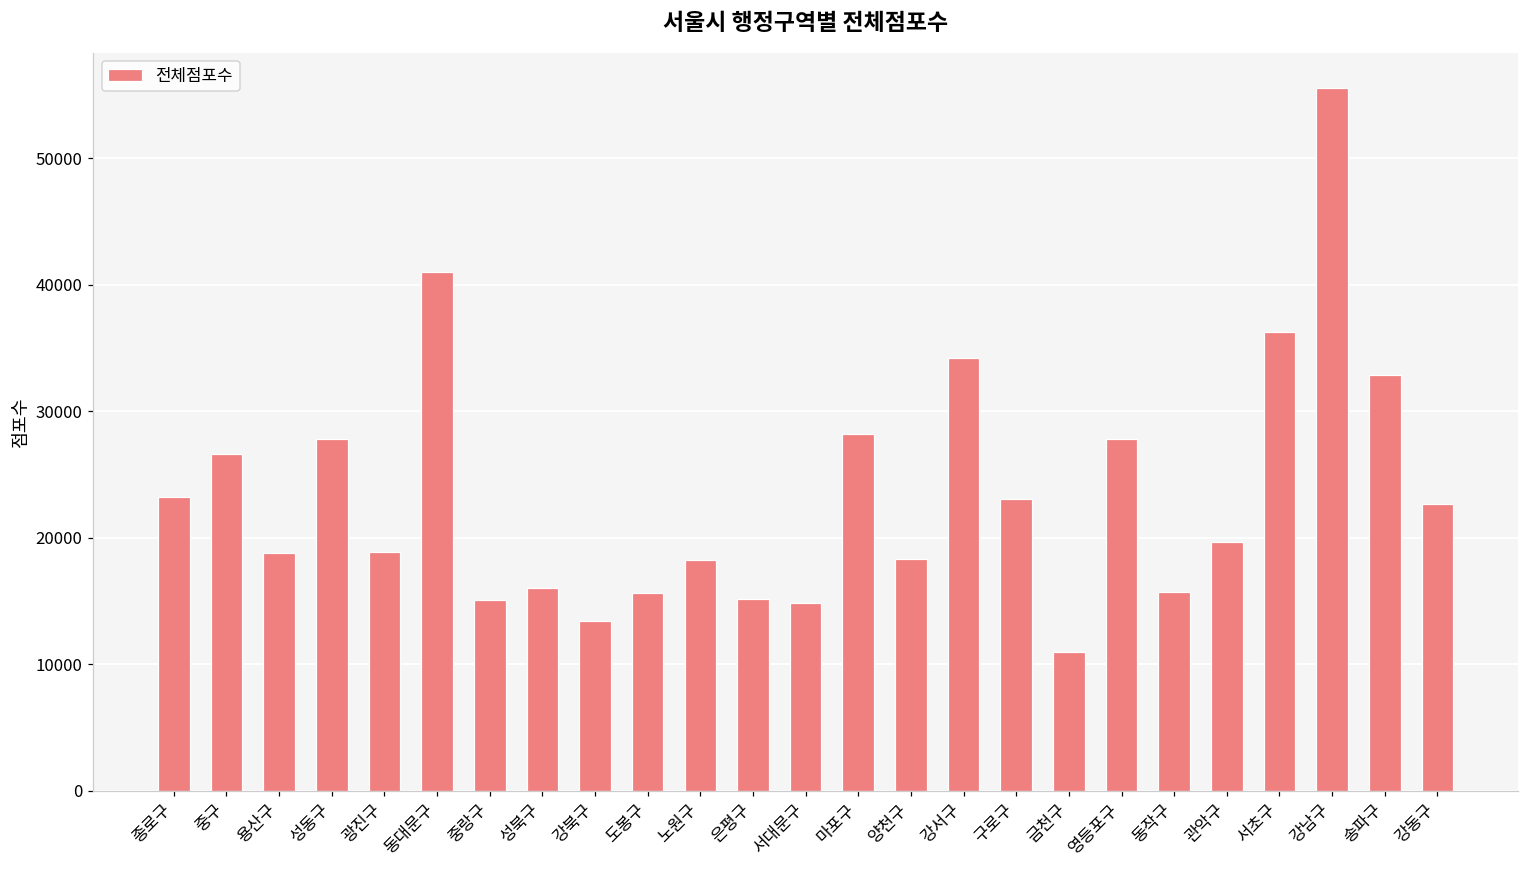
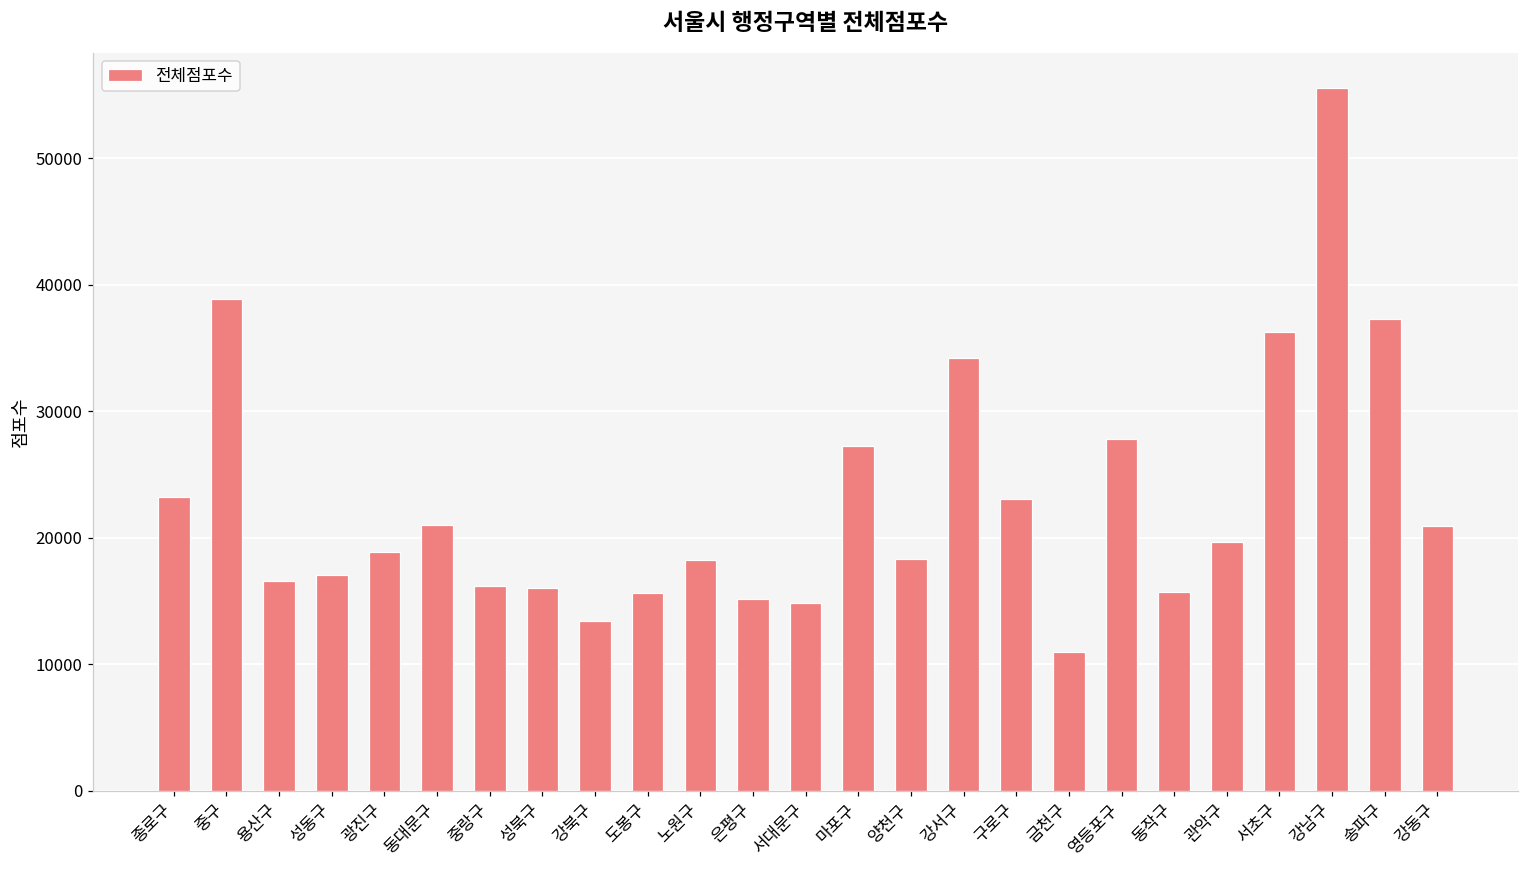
  {
    "종로구": 23200,
-   "중구": 26600,
-   "용산구": 18800,
-   "성동구": 27800,
+   "중구": 38900,
+   "용산구": 16600,
+   "성동구": 17100,
    "광진구": 18900,
-   "동대문구": 41000,
-   "중랑구": 15100,
+   "동대문구": 21000,
+   "중랑구": 16200,
    "성북구": 16100,
    "강북구": 13400,
    "도봉구": 15600,
    "노원구": 18200,
    "은평구": 15100,
    "서대문구": 14800,
-   "마포구": 28200,
+   "마포구": 27200,
    "양천구": 18300,
    "강서구": 34200,
    "구로구": 23100,
    "금천구": 10900,
    "영등포구": 27800,
    "동작구": 15700,
    "관악구": 19700,
    "서초구": 36200,
    "강남구": 55600,
-   "송파구": 32900,
-   "강동구": 22600
+   "송파구": 37300,
+   "강동구": 20900
  }
